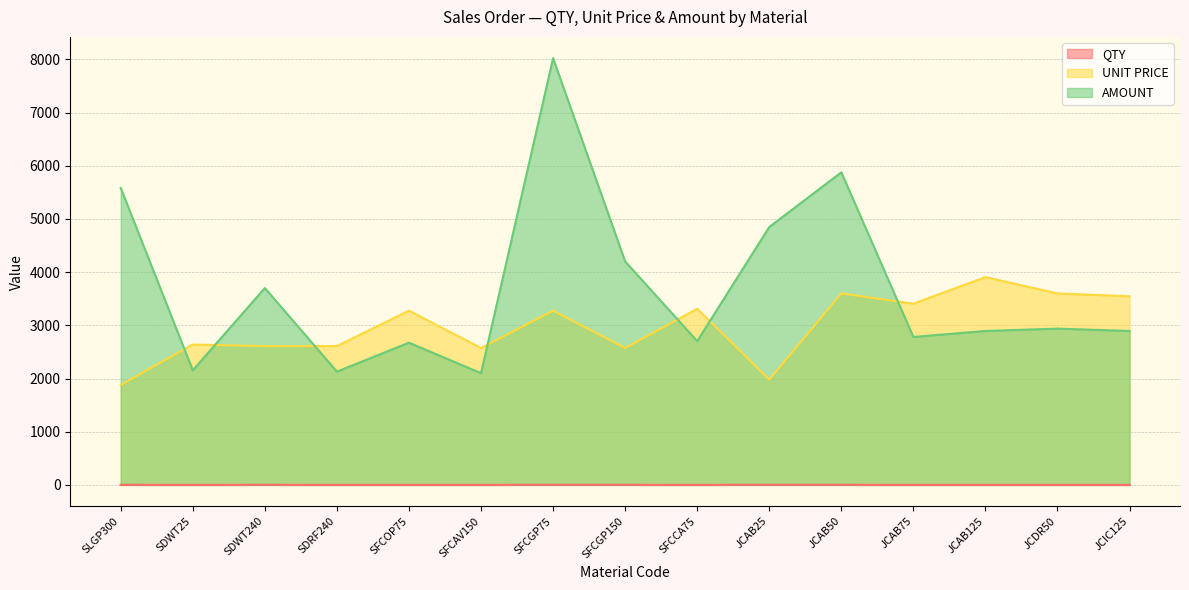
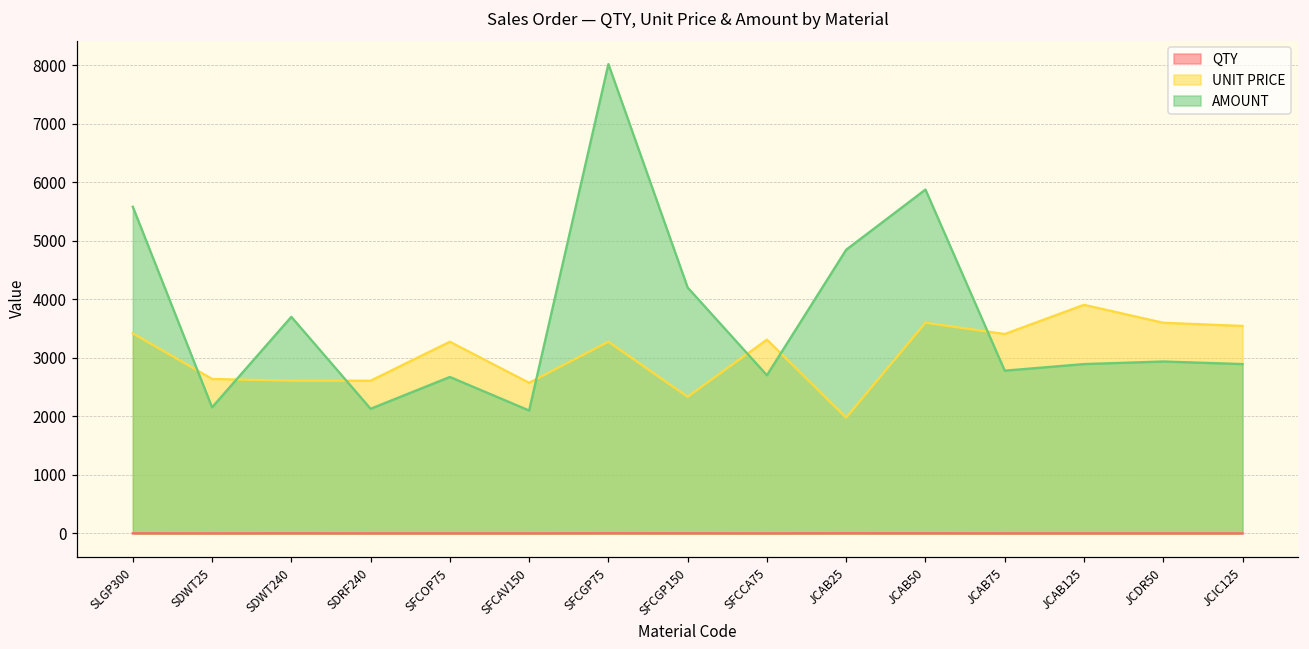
  {
    "QTY": {
      "SLGP300": 0,
      "SDWT25": 0,
      "SDWT240": 0,
      "SDRF240": 0,
      "SFCOP75": 0,
      "SFCAV150": 0,
      "SFCGP75": 0,
      "SFCGP150": 0,
      "SFCCA75": 0,
      "JCAB25": 0,
      "JCAB50": 0,
      "JCAB75": 0,
      "JCAB125": 0,
      "JCDR50": 0,
      "JCIC125": 0
    },
    "UNIT PRICE": {
-     "SLGP300": 1900,
+     "SLGP300": 3400,
      "SDWT25": 2600,
      "SDWT240": 2600,
      "SDRF240": 2600,
      "SFCOP75": 3300,
      "SFCAV150": 2600,
      "SFCGP75": 3300,
-     "SFCGP150": 2600,
+     "SFCGP150": 2300,
      "SFCCA75": 3300,
      "JCAB25": 2000,
      "JCAB50": 3600,
      "JCAB75": 3400,
      "JCAB125": 3900,
      "JCDR50": 3600,
      "JCIC125": 3500
    },
    "AMOUNT": {
      "SLGP300": 5600,
      "SDWT25": 2200,
      "SDWT240": 3700,
      "SDRF240": 2100,
      "SFCOP75": 2700,
      "SFCAV150": 2100,
      "SFCGP75": 8000,
      "SFCGP150": 4200,
      "SFCCA75": 2700,
      "JCAB25": 4800,
      "JCAB50": 5900,
      "JCAB75": 2800,
      "JCAB125": 2900,
      "JCDR50": 2900,
      "JCIC125": 2900
    }
  }
